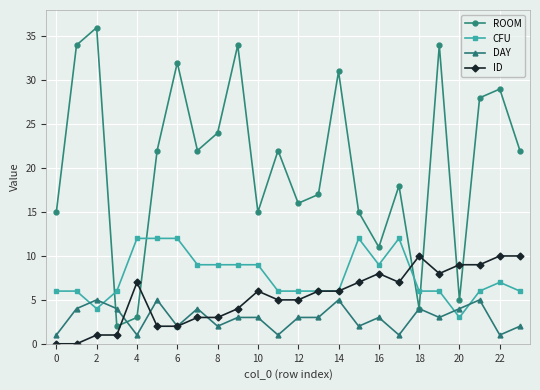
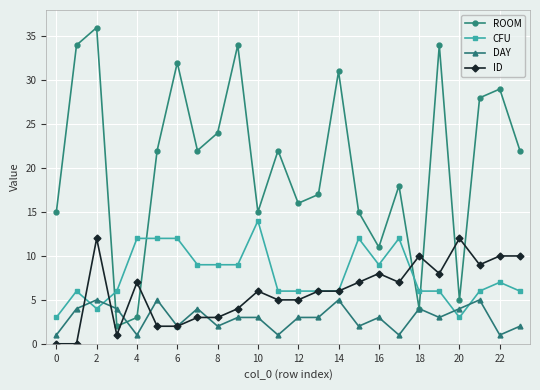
  {
    "CFU": {
-     "0": 6,
+     "0": 3,
      "2": 4,
      "4": 12,
      "6": 12,
      "8": 9,
-     "10": 9,
+     "10": 14,
      "12": 6,
      "16": 9,
      "18": 6,
      "20": 3,
      "22": 7
    },
    "ID": {
      "0": 0,
-     "2": 1,
+     "2": 12,
      "4": 7,
      "8": 3,
      "10": 6,
      "12": 5,
      "16": 8,
      "18": 10,
-     "20": 9,
+     "20": 12,
      "22": 10
    }
  }
